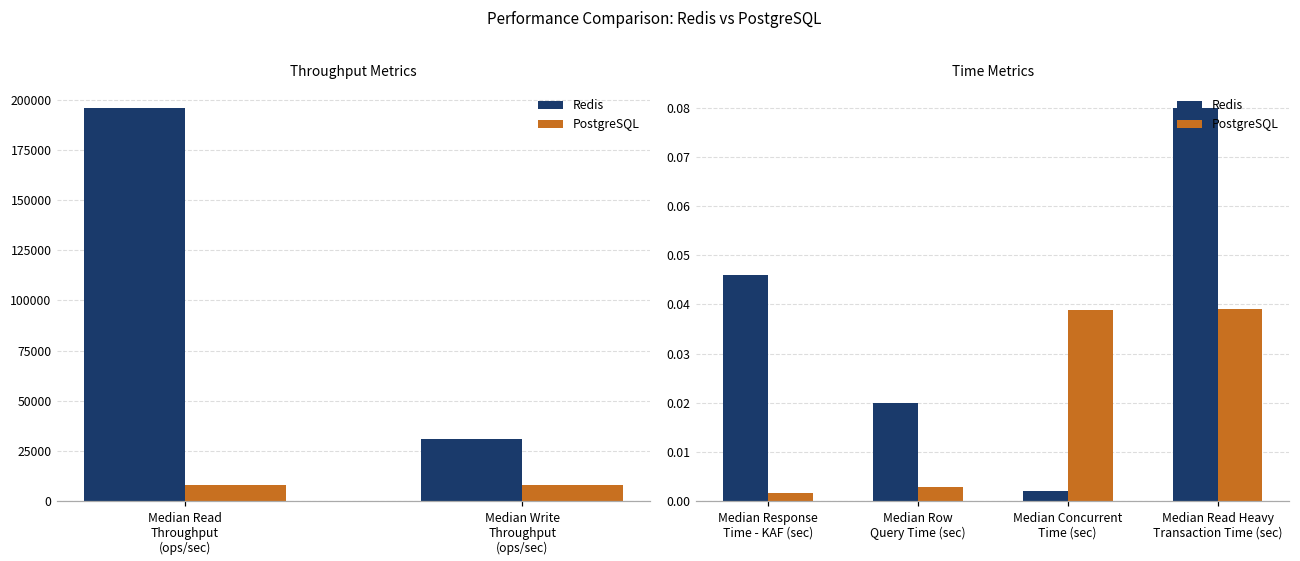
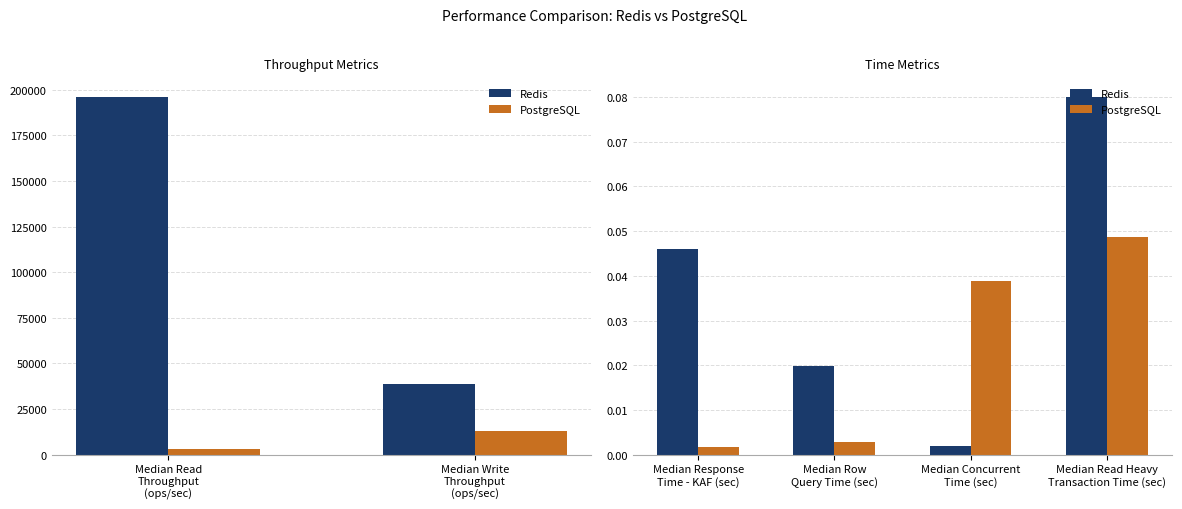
  {
    "Throughput Metrics": {
      "Redis": {
        "Median Read Throughput (ops/sec)": 196000,
-       "Median Write Throughput (ops/sec)": 31000
+       "Median Write Throughput (ops/sec)": 39000
      },
      "PostgreSQL": {
-       "Median Read Throughput (ops/sec)": 8000,
-       "Median Write Throughput (ops/sec)": 8000
+       "Median Read Throughput (ops/sec)": 3000,
+       "Median Write Throughput (ops/sec)": 13000
      }
    },
    "Time Metrics": {
      "Redis": {
        "Median Response Time - KAF (sec)": 0.046,
        "Median Row Query Time (sec)": 0.020,
        "Median Concurrent Time (sec)": 0.002,
        "Median Read Heavy Transaction Time (sec)": 0.080
      },
      "PostgreSQL": {
        "Median Response Time - KAF (sec)": 0.002,
        "Median Row Query Time (sec)": 0.003,
        "Median Concurrent Time (sec)": 0.039,
-       "Median Read Heavy Transaction Time (sec)": 0.039
+       "Median Read Heavy Transaction Time (sec)": 0.049
      }
    }
  }
